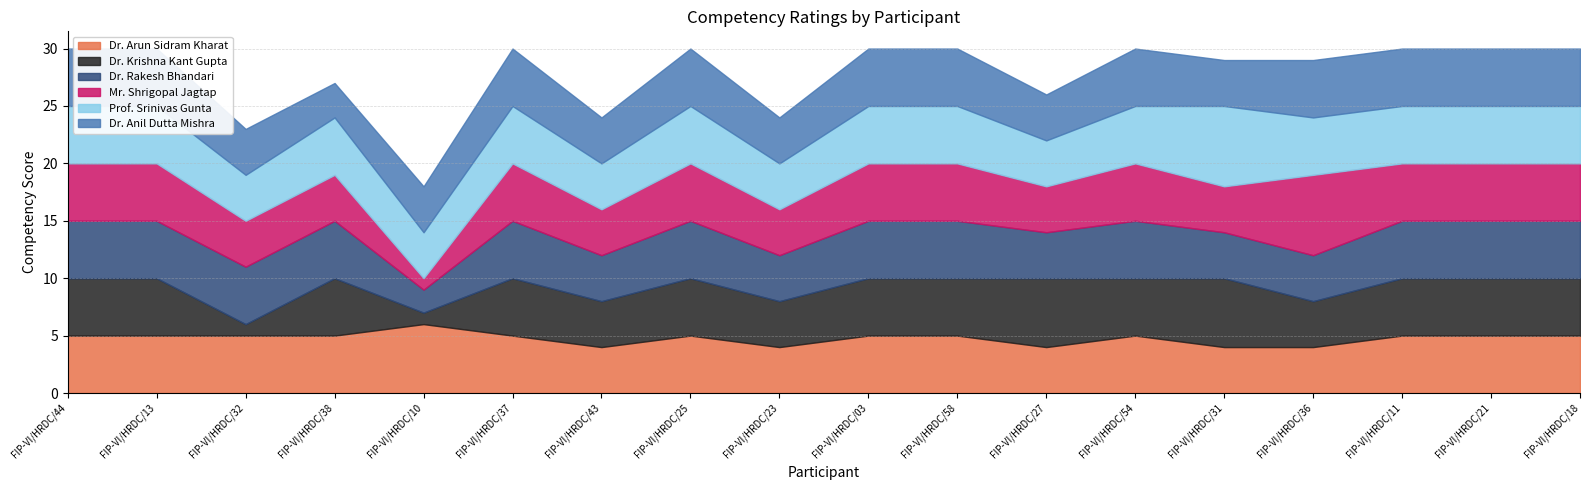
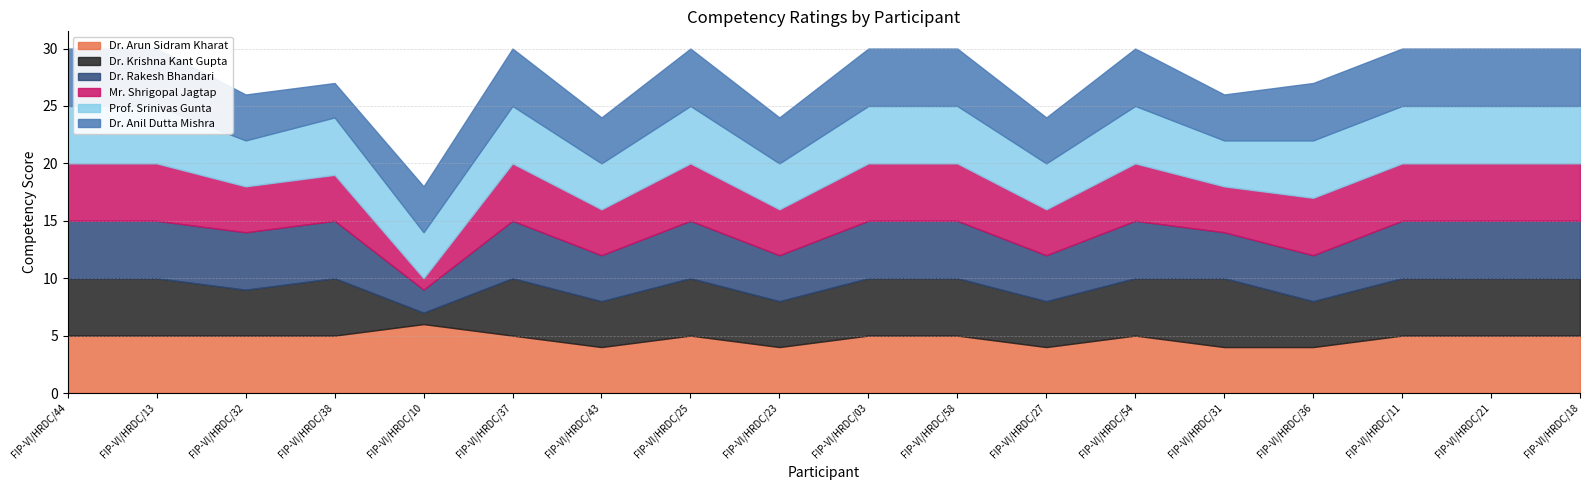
  {
    "Dr. Arun Sidram Kharat": {
      "FIP-VI/HRDC/44": 5,
      "FIP-VI/HRDC/13": 5,
      "FIP-VI/HRDC/32": 5,
      "FIP-VI/HRDC/38": 5,
      "FIP-VI/HRDC/10": 6,
      "FIP-VI/HRDC/37": 5,
      "FIP-VI/HRDC/43": 4,
      "FIP-VI/HRDC/25": 5,
      "FIP-VI/HRDC/23": 4,
      "FIP-VI/HRDC/03": 5,
      "FIP-VI/HRDC/58": 5,
      "FIP-VI/HRDC/27": 4,
      "FIP-VI/HRDC/54": 5,
      "FIP-VI/HRDC/31": 4,
      "FIP-VI/HRDC/36": 4,
      "FIP-VI/HRDC/11": 5,
      "FIP-VI/HRDC/21": 5,
      "FIP-VI/HRDC/18": 5
    },
    "Dr. Krishna Kant Gupta": {
      "FIP-VI/HRDC/44": 5,
      "FIP-VI/HRDC/13": 5,
-     "FIP-VI/HRDC/32": 1,
+     "FIP-VI/HRDC/32": 4,
      "FIP-VI/HRDC/38": 5,
      "FIP-VI/HRDC/10": 1,
      "FIP-VI/HRDC/37": 5,
      "FIP-VI/HRDC/43": 4,
      "FIP-VI/HRDC/25": 5,
      "FIP-VI/HRDC/23": 4,
      "FIP-VI/HRDC/03": 5,
      "FIP-VI/HRDC/58": 5,
-     "FIP-VI/HRDC/27": 6,
+     "FIP-VI/HRDC/27": 4,
      "FIP-VI/HRDC/54": 5,
      "FIP-VI/HRDC/31": 6,
      "FIP-VI/HRDC/36": 4,
      "FIP-VI/HRDC/11": 5,
      "FIP-VI/HRDC/21": 5,
      "FIP-VI/HRDC/18": 5
    },
    "Dr. Rakesh Bhandari": {
      "FIP-VI/HRDC/44": 5,
      "FIP-VI/HRDC/13": 5,
      "FIP-VI/HRDC/32": 5,
      "FIP-VI/HRDC/38": 5,
      "FIP-VI/HRDC/10": 2,
      "FIP-VI/HRDC/37": 5,
      "FIP-VI/HRDC/43": 4,
      "FIP-VI/HRDC/25": 5,
      "FIP-VI/HRDC/23": 4,
      "FIP-VI/HRDC/03": 5,
      "FIP-VI/HRDC/58": 5,
      "FIP-VI/HRDC/27": 4,
      "FIP-VI/HRDC/54": 5,
      "FIP-VI/HRDC/31": 4,
      "FIP-VI/HRDC/36": 4,
      "FIP-VI/HRDC/11": 5,
      "FIP-VI/HRDC/21": 5,
      "FIP-VI/HRDC/18": 5
    },
    "Mr. Shrigopal Jagtap": {
      "FIP-VI/HRDC/44": 5,
      "FIP-VI/HRDC/13": 5,
      "FIP-VI/HRDC/32": 4,
      "FIP-VI/HRDC/38": 4,
      "FIP-VI/HRDC/10": 1,
      "FIP-VI/HRDC/37": 5,
      "FIP-VI/HRDC/43": 4,
      "FIP-VI/HRDC/25": 5,
      "FIP-VI/HRDC/23": 4,
      "FIP-VI/HRDC/03": 5,
      "FIP-VI/HRDC/58": 5,
      "FIP-VI/HRDC/27": 4,
      "FIP-VI/HRDC/54": 5,
      "FIP-VI/HRDC/31": 4,
-     "FIP-VI/HRDC/36": 7,
+     "FIP-VI/HRDC/36": 5,
      "FIP-VI/HRDC/11": 5,
      "FIP-VI/HRDC/21": 5,
      "FIP-VI/HRDC/18": 5
    },
    "Prof. Srinivas Gunta": {
      "FIP-VI/HRDC/44": 5,
      "FIP-VI/HRDC/32": 4,
      "FIP-VI/HRDC/38": 5,
      "FIP-VI/HRDC/10": 4,
      "FIP-VI/HRDC/37": 5,
      "FIP-VI/HRDC/43": 4,
      "FIP-VI/HRDC/25": 5,
      "FIP-VI/HRDC/23": 4,
      "FIP-VI/HRDC/03": 5,
      "FIP-VI/HRDC/58": 5,
      "FIP-VI/HRDC/27": 4,
      "FIP-VI/HRDC/54": 5,
-     "FIP-VI/HRDC/31": 7,
+     "FIP-VI/HRDC/31": 4,
      "FIP-VI/HRDC/36": 5,
      "FIP-VI/HRDC/11": 5,
      "FIP-VI/HRDC/21": 5,
      "FIP-VI/HRDC/18": 5
    },
    "Dr. Anil Dutta Mishra": {
      "FIP-VI/HRDC/44": 5,
      "FIP-VI/HRDC/32": 4,
      "FIP-VI/HRDC/38": 3,
      "FIP-VI/HRDC/10": 4,
      "FIP-VI/HRDC/37": 5,
      "FIP-VI/HRDC/43": 4,
      "FIP-VI/HRDC/25": 5,
      "FIP-VI/HRDC/23": 4,
      "FIP-VI/HRDC/03": 5,
      "FIP-VI/HRDC/58": 5,
      "FIP-VI/HRDC/27": 4,
      "FIP-VI/HRDC/54": 5,
      "FIP-VI/HRDC/31": 4,
      "FIP-VI/HRDC/36": 5,
      "FIP-VI/HRDC/11": 5,
      "FIP-VI/HRDC/21": 5,
      "FIP-VI/HRDC/18": 5
    }
  }
